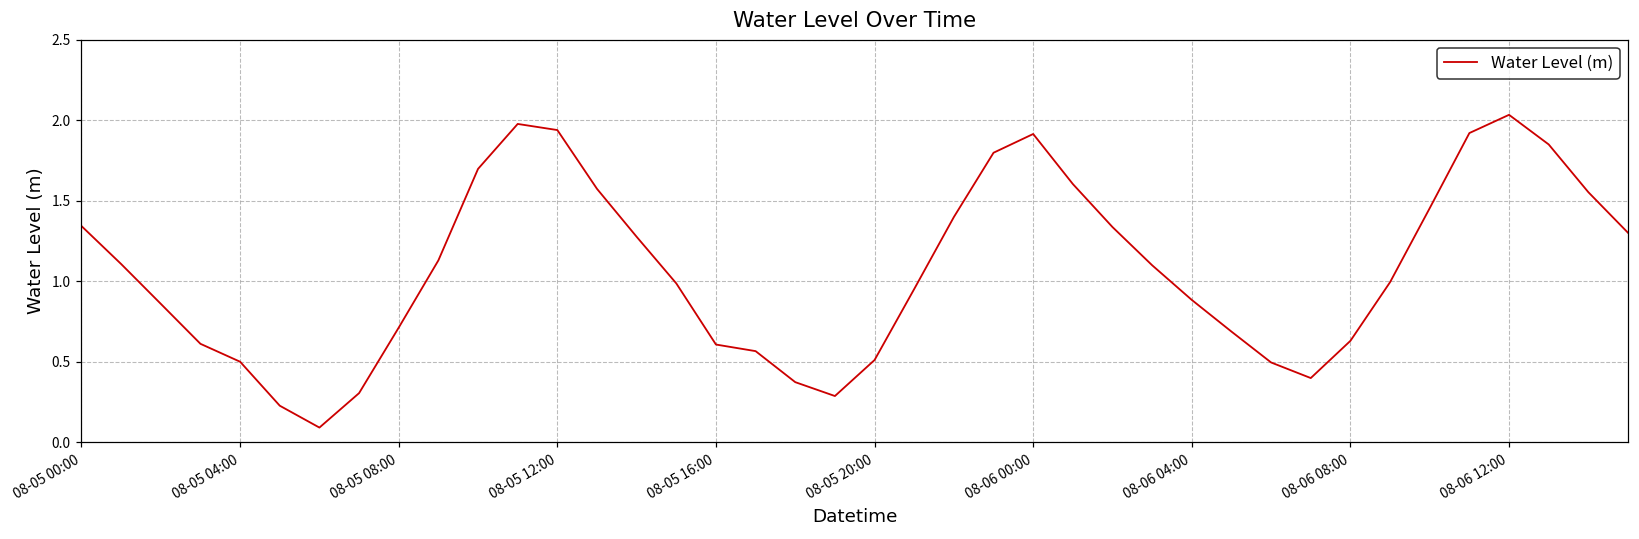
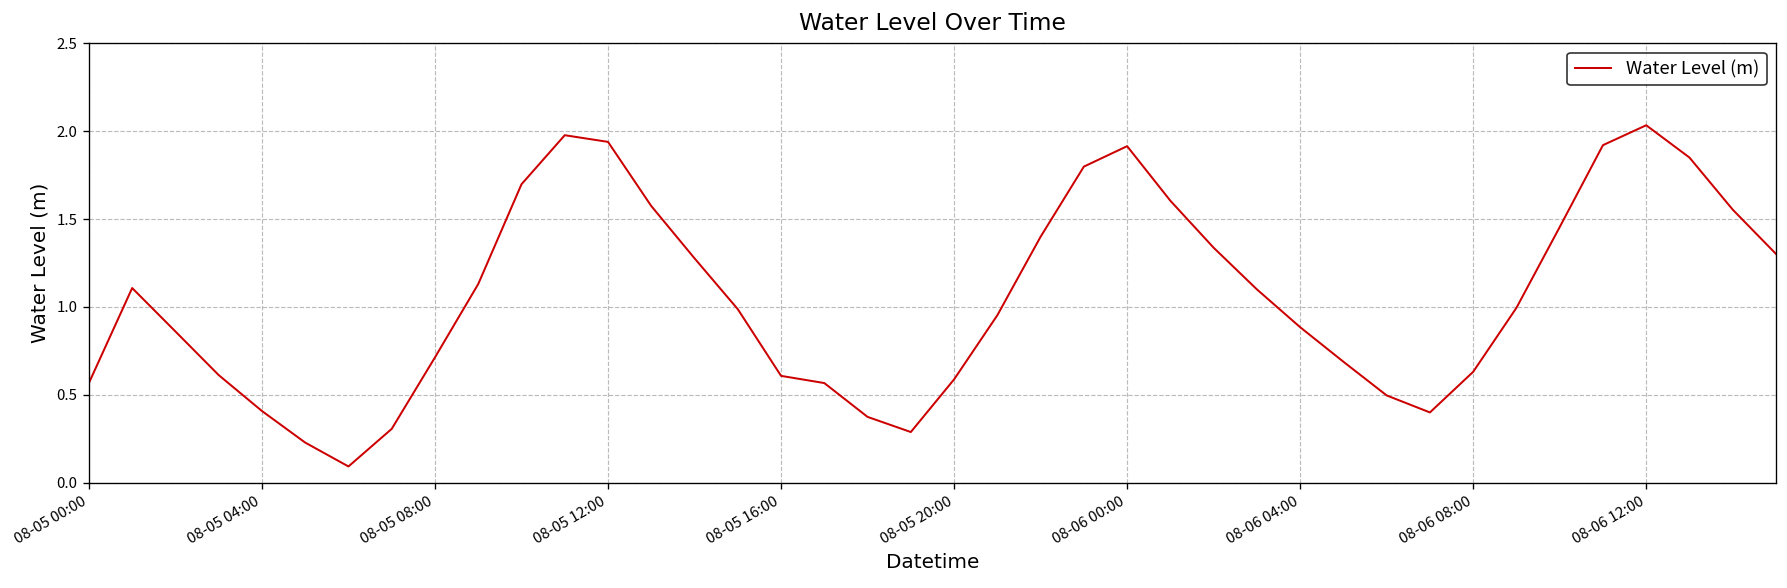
  {
-   "08-05 00:00": 1.34,
-   "08-05 04:00": 0.50,
+   "08-05 00:00": 0.57,
+   "08-05 04:00": 0.41,
    "08-05 08:00": 0.71,
    "08-05 12:00": 1.94,
    "08-05 16:00": 0.61,
-   "08-05 20:00": 0.51,
+   "08-05 20:00": 0.59,
    "08-06 00:00": 1.91,
    "08-06 04:00": 0.88,
    "08-06 08:00": 0.63,
    "08-06 12:00": 2.03
  }
